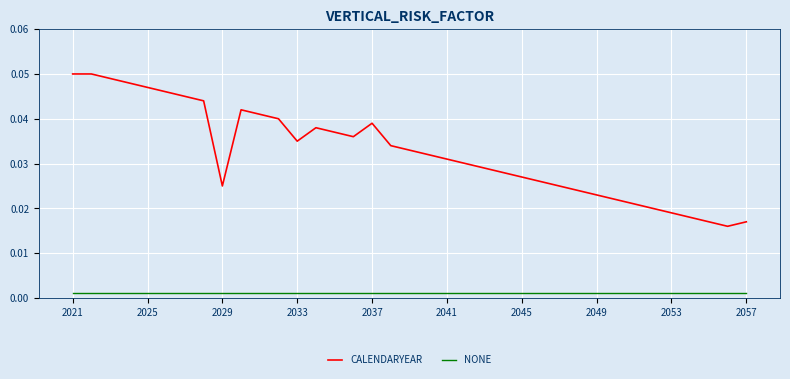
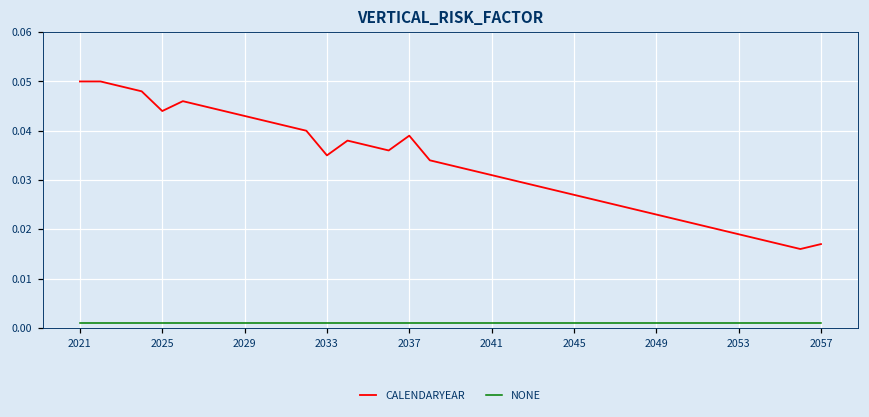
  {
    "CALENDARYEAR": {
      "2021": 0.050,
-     "2025": 0.047,
-     "2029": 0.025,
+     "2025": 0.044,
+     "2029": 0.043,
      "2033": 0.035,
      "2037": 0.039,
      "2041": 0.031,
      "2045": 0.027,
      "2049": 0.023,
      "2053": 0.019,
      "2057": 0.017
    },
    "NONE": {
      "2021": 0.001,
      "2025": 0.001,
      "2029": 0.001,
      "2033": 0.001,
      "2037": 0.001,
      "2041": 0.001,
      "2045": 0.001,
      "2049": 0.001,
      "2053": 0.001,
      "2057": 0.001
    }
  }
